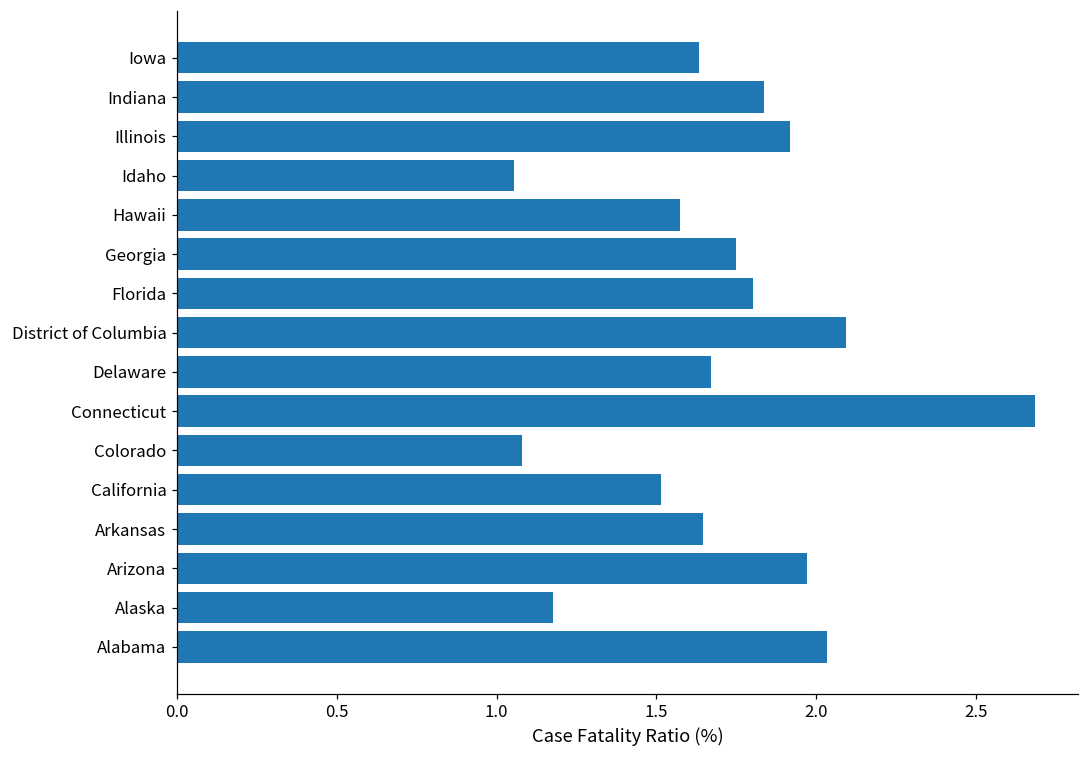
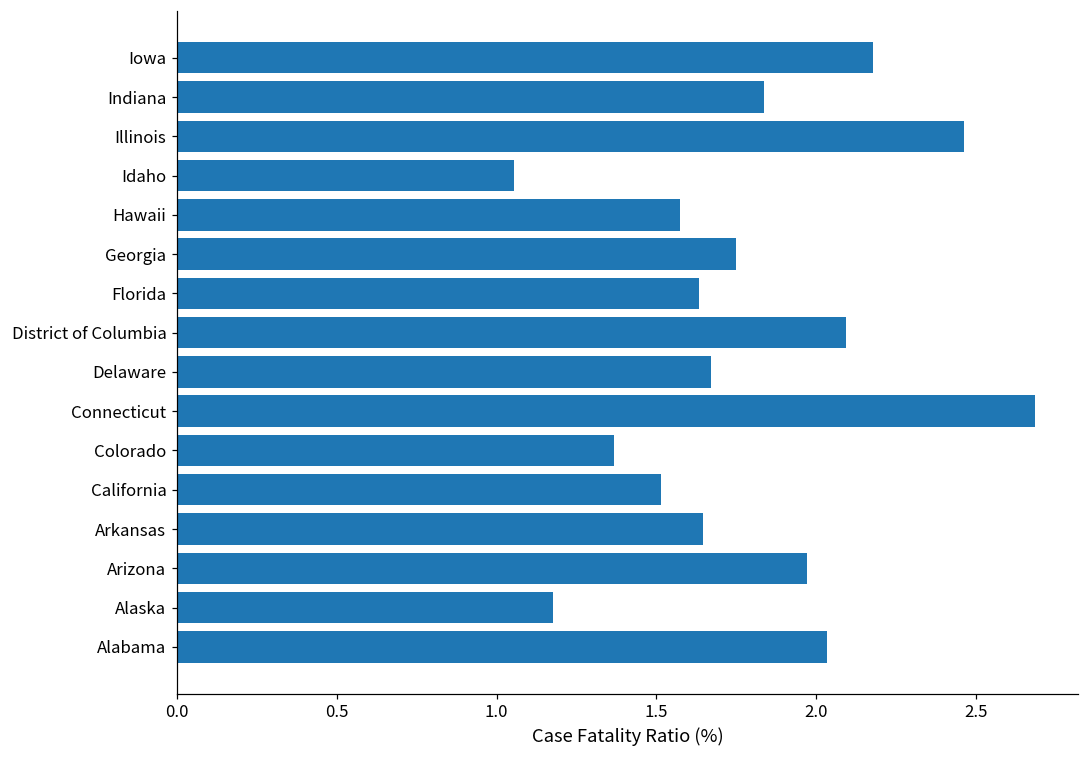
  {
-   "Iowa": 1.64,
+   "Iowa": 2.18,
    "Indiana": 1.84,
-   "Illinois": 1.92,
+   "Illinois": 2.46,
    "Idaho": 1.05,
    "Hawaii": 1.58,
    "Georgia": 1.75,
-   "Florida": 1.80,
+   "Florida": 1.63,
    "District of Columbia": 2.09,
    "Delaware": 1.67,
    "Connecticut": 2.69,
-   "Colorado": 1.08,
+   "Colorado": 1.37,
    "California": 1.51,
    "Arkansas": 1.65,
    "Arizona": 1.97,
    "Alaska": 1.18,
    "Alabama": 2.03
  }
